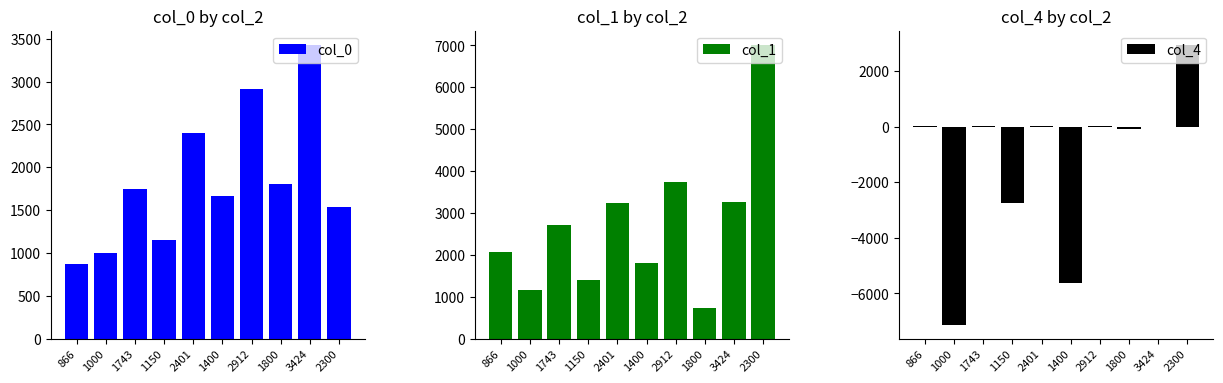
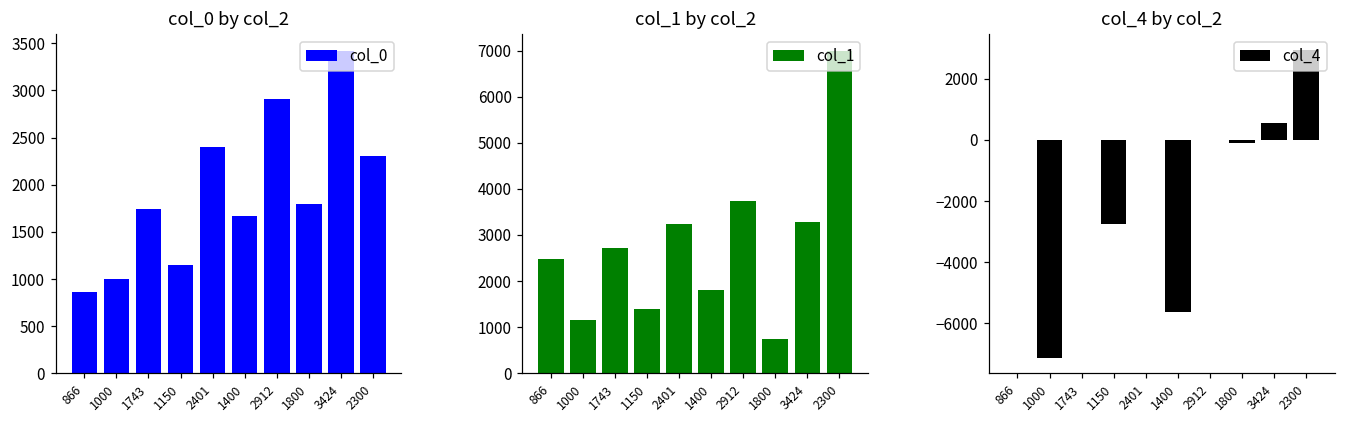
  {
    "col_0 by col_2": {
      "866": 900,
      "1000": 1000,
      "1743": 1700,
      "1150": 1200,
      "2401": 2400,
      "1400": 1700,
      "2912": 2900,
      "1800": 1800,
-     "2300": 1500
+     "2300": 2300
    },
    "col_1 by col_2": {
-     "866": 2100,
+     "866": 2500,
      "1000": 1200,
      "1743": 2700,
      "1150": 1400,
      "2401": 3200,
      "1400": 1800,
      "2912": 3700,
      "1800": 700,
      "3424": 3300
    },
    "col_4 by col_2": {
      "1000": -7100,
      "1150": -2800,
      "1400": -5600,
-     "3424": 0
+     "3424": 600
    }
  }
